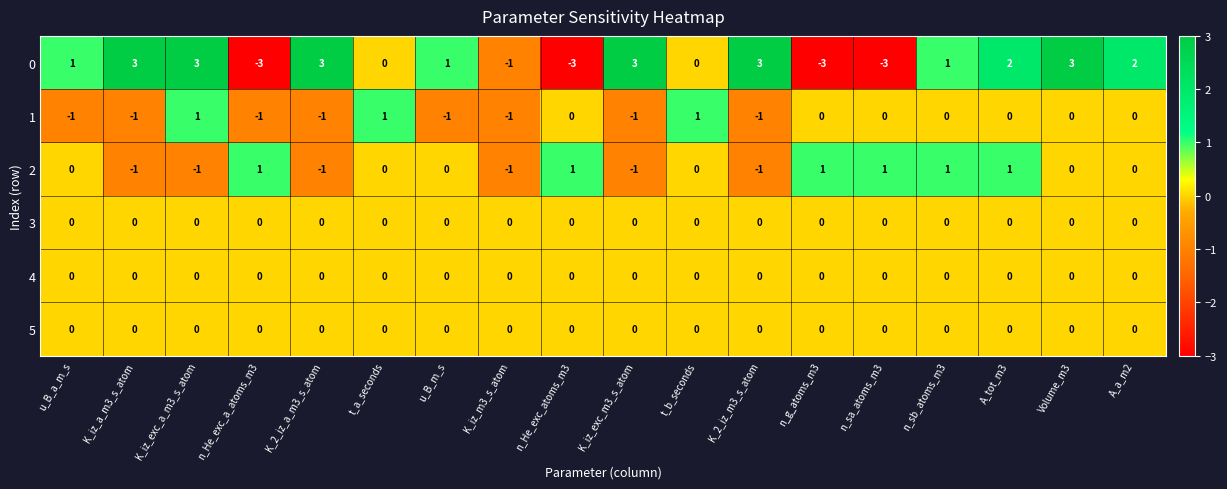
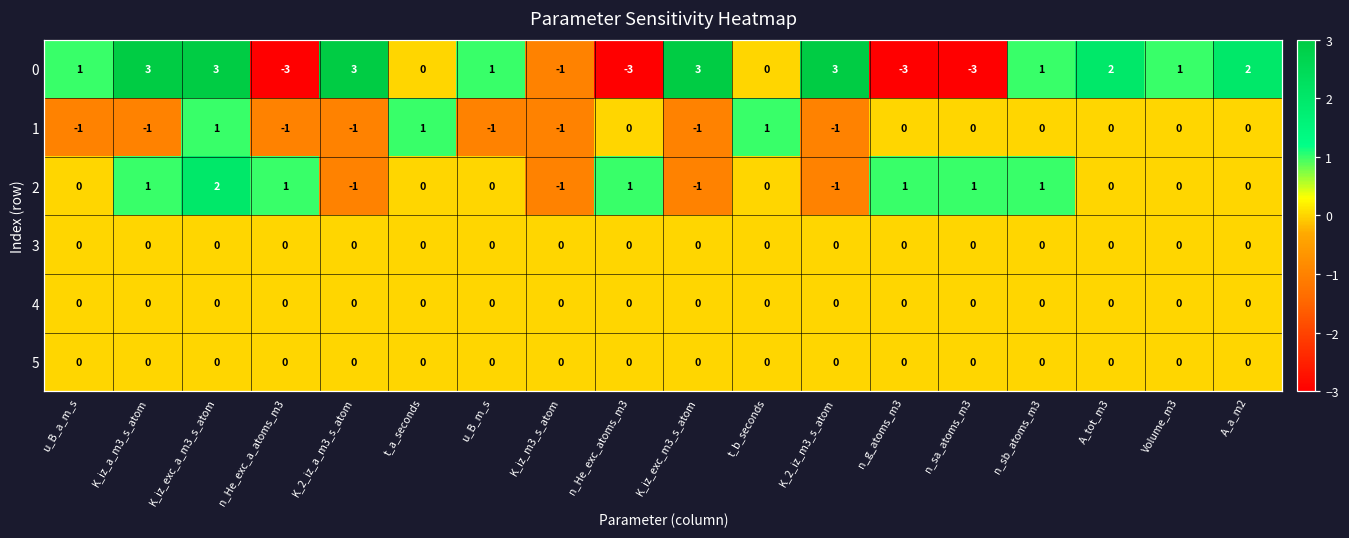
  {
    "0": {
      "u_B_a_m_s": 1,
      "K_iz_a_m3_s_atom": 3,
      "K_iz_exc_a_m3_s_atom": 3,
      "n_He_exc_a_atoms_m3": -3,
      "K_2_iz_a_m3_s_atom": 3,
      "t_a_seconds": 0,
      "u_B_m_s": 1,
      "K_iz_m3_s_atom": -1,
      "n_He_exc_atoms_m3": -3,
      "K_iz_exc_m3_s_atom": 3,
      "t_b_seconds": 0,
      "K_2_iz_m3_s_atom": 3,
      "n_g_atoms_m3": -3,
      "n_sa_atoms_m3": -3,
      "n_sb_atoms_m3": 1,
      "A_tot_m3": 2,
-     "Volume_m3": 3,
+     "Volume_m3": 1,
      "A_a_m2": 2
    },
    "1": {
      "u_B_a_m_s": -1,
      "K_iz_a_m3_s_atom": -1,
      "K_iz_exc_a_m3_s_atom": 1,
      "n_He_exc_a_atoms_m3": -1,
      "K_2_iz_a_m3_s_atom": -1,
      "t_a_seconds": 1,
      "u_B_m_s": -1,
      "K_iz_m3_s_atom": -1,
      "n_He_exc_atoms_m3": 0,
      "K_iz_exc_m3_s_atom": -1,
      "t_b_seconds": 1,
      "K_2_iz_m3_s_atom": -1,
      "n_g_atoms_m3": 0,
      "n_sa_atoms_m3": 0,
      "n_sb_atoms_m3": 0,
      "A_tot_m3": 0,
      "Volume_m3": 0,
      "A_a_m2": 0
    },
    "2": {
      "u_B_a_m_s": 0,
-     "K_iz_a_m3_s_atom": -1,
-     "K_iz_exc_a_m3_s_atom": -1,
+     "K_iz_a_m3_s_atom": 1,
+     "K_iz_exc_a_m3_s_atom": 2,
      "n_He_exc_a_atoms_m3": 1,
      "K_2_iz_a_m3_s_atom": -1,
      "t_a_seconds": 0,
      "u_B_m_s": 0,
      "K_iz_m3_s_atom": -1,
      "n_He_exc_atoms_m3": 1,
      "K_iz_exc_m3_s_atom": -1,
      "t_b_seconds": 0,
      "K_2_iz_m3_s_atom": -1,
      "n_g_atoms_m3": 1,
      "n_sa_atoms_m3": 1,
      "n_sb_atoms_m3": 1,
-     "A_tot_m3": 1,
+     "A_tot_m3": 0,
      "Volume_m3": 0,
      "A_a_m2": 0
    },
    "3": {
      "u_B_a_m_s": 0,
      "K_iz_a_m3_s_atom": 0,
      "K_iz_exc_a_m3_s_atom": 0,
      "n_He_exc_a_atoms_m3": 0,
      "K_2_iz_a_m3_s_atom": 0,
      "t_a_seconds": 0,
      "u_B_m_s": 0,
      "K_iz_m3_s_atom": 0,
      "n_He_exc_atoms_m3": 0,
      "K_iz_exc_m3_s_atom": 0,
      "t_b_seconds": 0,
      "K_2_iz_m3_s_atom": 0,
      "n_g_atoms_m3": 0,
      "n_sa_atoms_m3": 0,
      "n_sb_atoms_m3": 0,
      "A_tot_m3": 0,
      "Volume_m3": 0,
      "A_a_m2": 0
    },
    "4": {
      "u_B_a_m_s": 0,
      "K_iz_a_m3_s_atom": 0,
      "K_iz_exc_a_m3_s_atom": 0,
      "n_He_exc_a_atoms_m3": 0,
      "K_2_iz_a_m3_s_atom": 0,
      "t_a_seconds": 0,
      "u_B_m_s": 0,
      "K_iz_m3_s_atom": 0,
      "n_He_exc_atoms_m3": 0,
      "K_iz_exc_m3_s_atom": 0,
      "t_b_seconds": 0,
      "K_2_iz_m3_s_atom": 0,
      "n_g_atoms_m3": 0,
      "n_sa_atoms_m3": 0,
      "n_sb_atoms_m3": 0,
      "A_tot_m3": 0,
      "Volume_m3": 0,
      "A_a_m2": 0
    },
    "5": {
      "u_B_a_m_s": 0,
      "K_iz_a_m3_s_atom": 0,
      "K_iz_exc_a_m3_s_atom": 0,
      "n_He_exc_a_atoms_m3": 0,
      "K_2_iz_a_m3_s_atom": 0,
      "t_a_seconds": 0,
      "u_B_m_s": 0,
      "K_iz_m3_s_atom": 0,
      "n_He_exc_atoms_m3": 0,
      "K_iz_exc_m3_s_atom": 0,
      "t_b_seconds": 0,
      "K_2_iz_m3_s_atom": 0,
      "n_g_atoms_m3": 0,
      "n_sa_atoms_m3": 0,
      "n_sb_atoms_m3": 0,
      "A_tot_m3": 0,
      "Volume_m3": 0,
      "A_a_m2": 0
    }
  }
